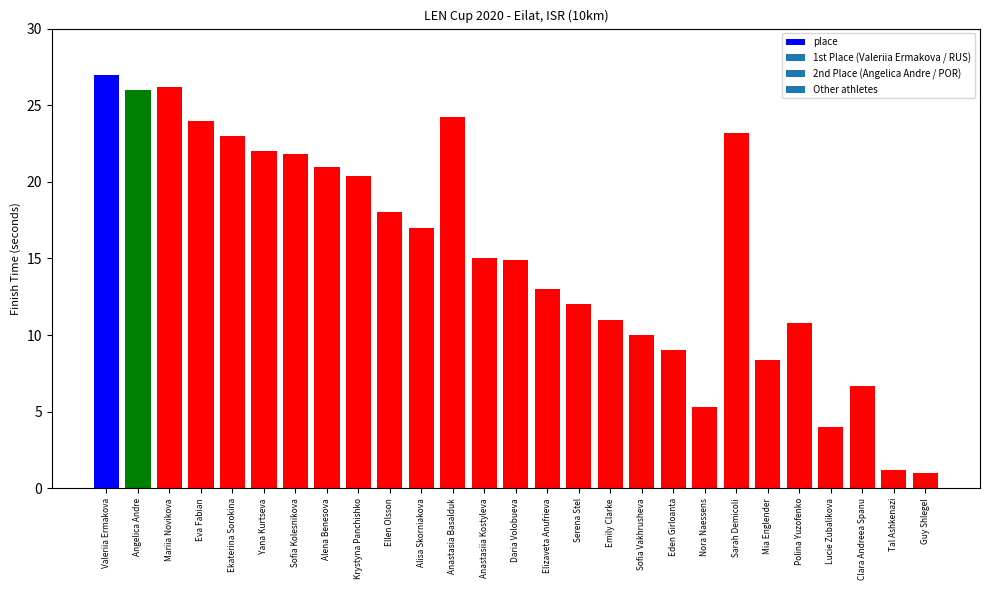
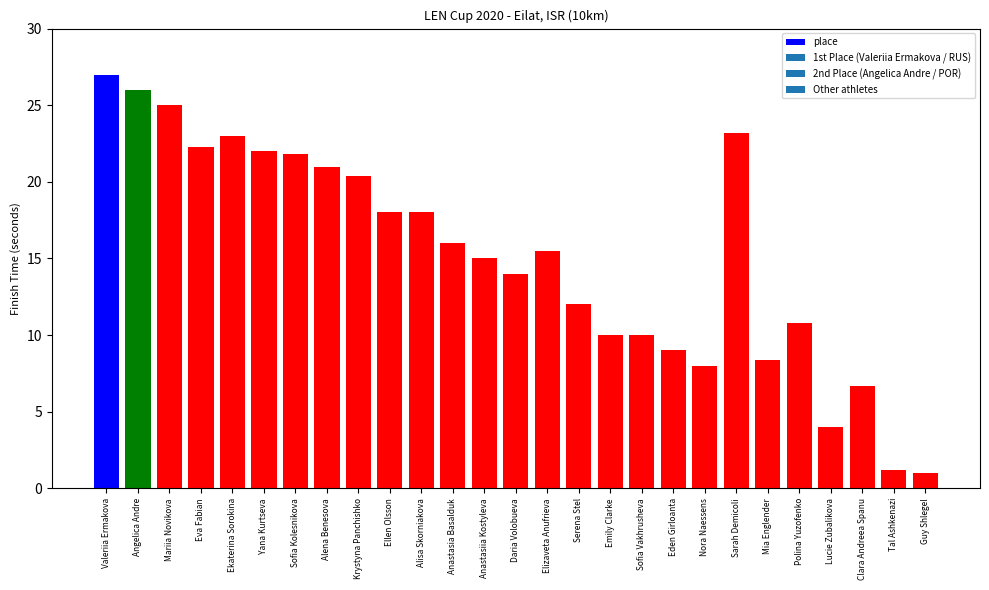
  {
    "Valeriia Ermakova": 27.0,
    "Angelica Andre": 26.0,
-   "Mariia Novikova": 26.2,
-   "Eva Fabian": 24.0,
+   "Mariia Novikova": 25.0,
+   "Eva Fabian": 22.3,
    "Ekaterina Sorokina": 23.0,
    "Yana Kurtseva": 22.0,
    "Sofia Kolesnikova": 21.8,
    "Alena Benesova": 21.0,
    "Krystyna Panchishko": 20.4,
    "Ellen Olsson": 18.0,
-   "Alisa Skorniakova": 17.0,
-   "Anastasia Basalduk": 24.2,
+   "Alisa Skorniakova": 18.0,
+   "Anastasia Basalduk": 16.0,
    "Anastasiia Kostyleva": 15.0,
-   "Daria Volobueva": 14.9,
-   "Elizaveta Anufrieva": 13.0,
+   "Daria Volobueva": 14.0,
+   "Elizaveta Anufrieva": 15.5,
    "Serena Stel": 12.0,
-   "Emily Clarke": 11.0,
+   "Emily Clarke": 10.0,
    "Sofia Vakhrusheva": 10.0,
    "Eden Girloanta": 9.0,
-   "Nora Naessens": 5.3,
+   "Nora Naessens": 8.0,
    "Sarah Demicoli": 23.2,
    "Mia Englender": 8.4,
    "Polina Yuzofenko": 10.8,
    "Lucie Zubalikova": 4.0,
    "Clara Andreea Spanu": 6.7,
    "Tal Ashkenazi": 1.2,
    "Guy Shlegel": 1.0
  }
